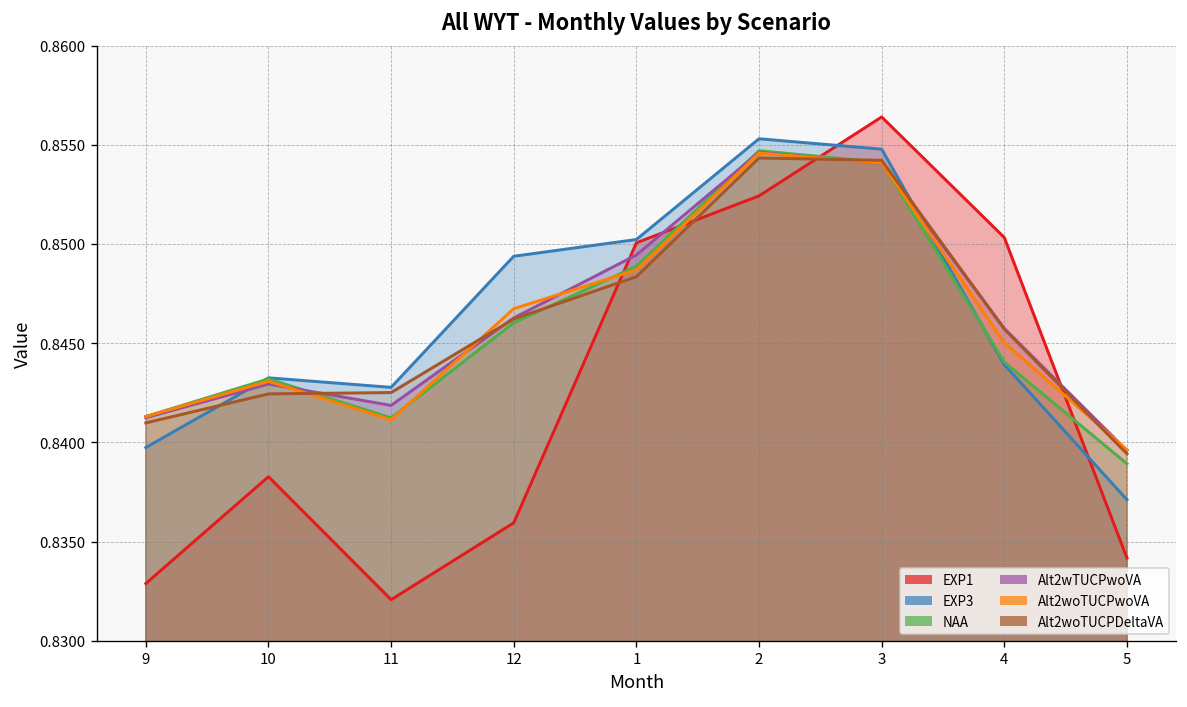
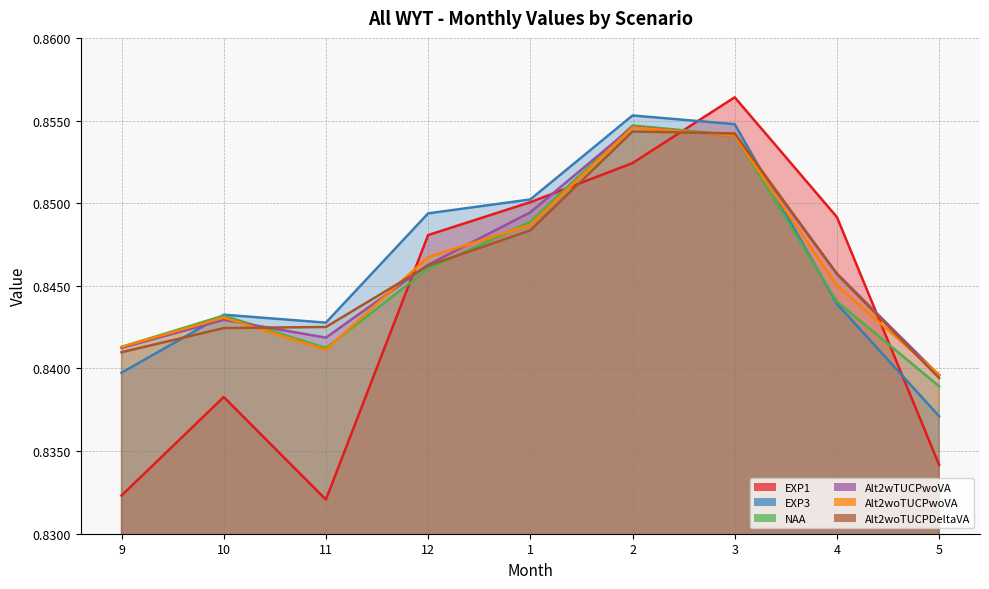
  {
    "EXP1": {
-     "9": 0.8329,
+     "9": 0.8323,
      "10": 0.8383,
      "11": 0.8321,
-     "12": 0.8359,
+     "12": 0.8481,
      "1": 0.8501,
      "2": 0.8524,
      "3": 0.8564,
-     "4": 0.8503,
+     "4": 0.8492,
      "5": 0.8342
    }
  }
